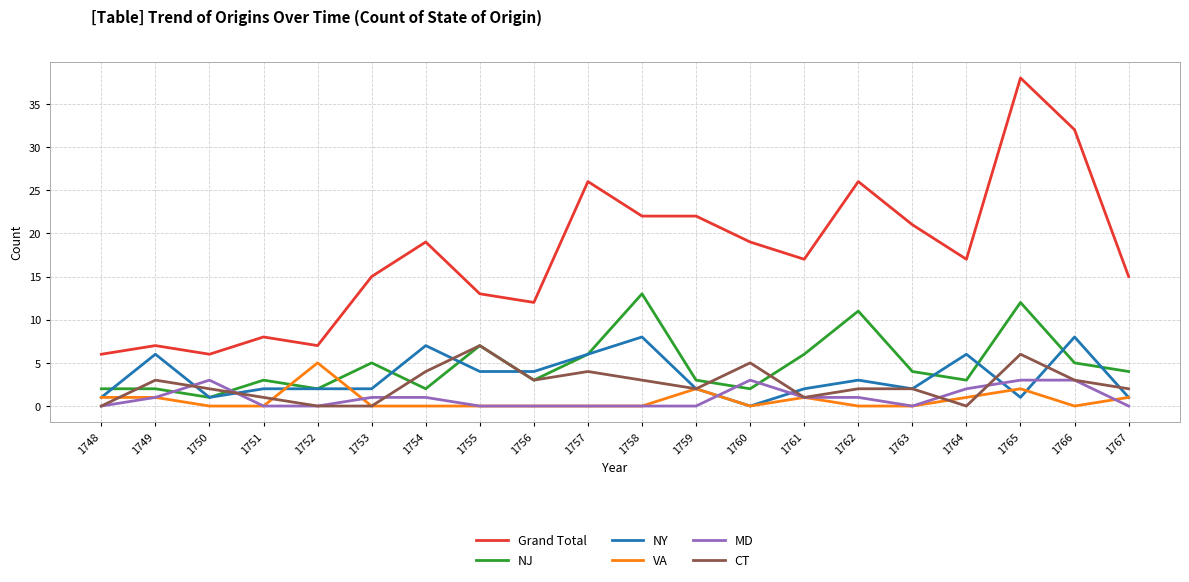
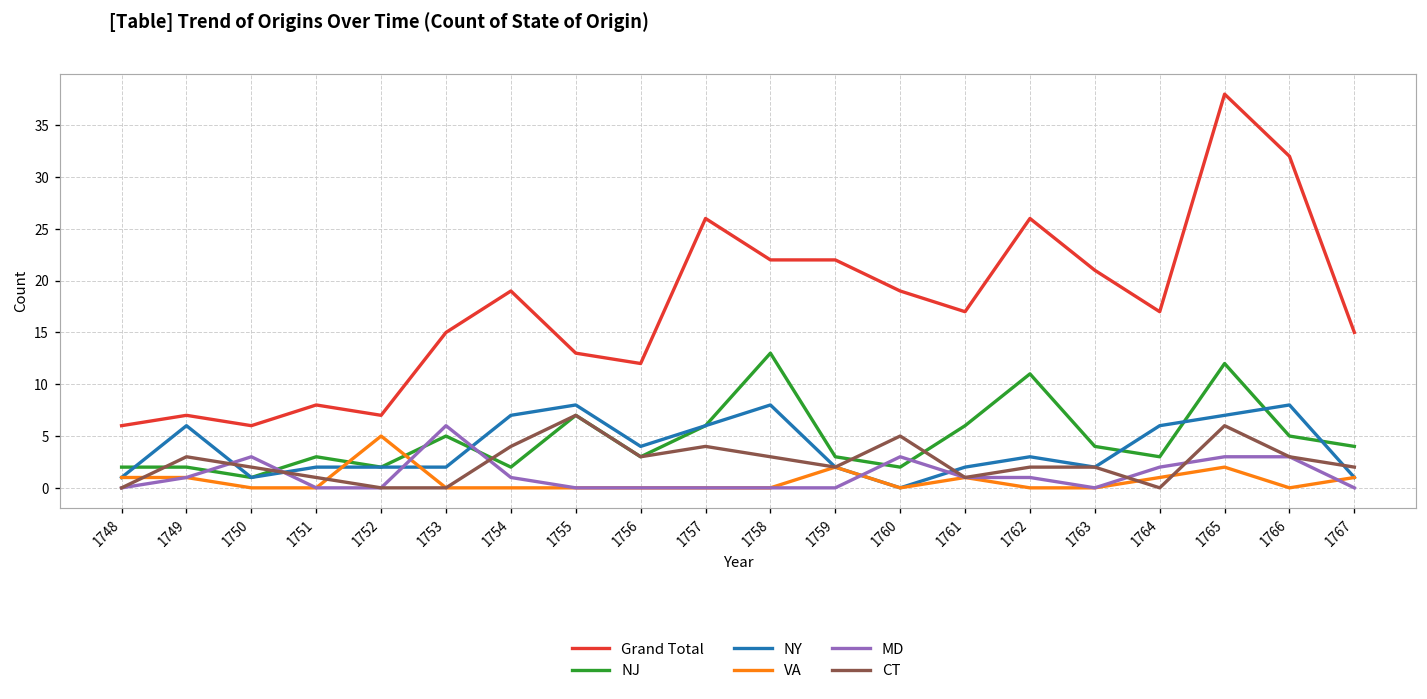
  {
    "Grand Total": {
      "1748": 6,
      "1749": 7,
      "1750": 6,
      "1751": 8,
      "1752": 7,
      "1753": 15,
      "1754": 19,
      "1755": 13,
      "1756": 12,
      "1757": 26,
      "1758": 22,
      "1759": 22,
      "1760": 19,
      "1761": 17,
      "1762": 26,
      "1763": 21,
      "1764": 17,
      "1765": 38,
      "1766": 32,
      "1767": 15
    },
    "NJ": {
      "1748": 2,
      "1749": 2,
      "1751": 3,
      "1753": 5,
      "1754": 2,
      "1758": 13,
      "1759": 3,
      "1760": 2,
      "1761": 6,
      "1762": 11,
      "1763": 4,
      "1764": 3,
      "1765": 12,
      "1766": 5,
      "1767": 4
    },
    "NY": {
      "1749": 6,
      "1751": 2,
      "1753": 2,
      "1754": 7,
-     "1755": 4,
+     "1755": 8,
      "1756": 4,
      "1758": 8,
      "1761": 2,
      "1762": 3,
      "1764": 6,
-     "1765": 1,
+     "1765": 7,
      "1766": 8
    },
    "VA": {
      "1750": 0,
      "1752": 5,
      "1754": 0,
      "1762": 0,
      "1764": 1,
      "1765": 2,
      "1766": 0
    },
    "MD": {
      "1750": 3,
-     "1753": 1,
+     "1753": 6,
      "1754": 1,
      "1759": 0,
      "1760": 3,
      "1762": 1,
      "1764": 2,
      "1765": 3,
      "1767": 0
    },
    "CT": {
      "1749": 3,
      "1750": 2,
      "1751": 1,
      "1754": 4,
      "1757": 4,
      "1758": 3,
      "1760": 5,
      "1762": 2,
      "1764": 0,
      "1765": 6,
      "1767": 2
    }
  }
